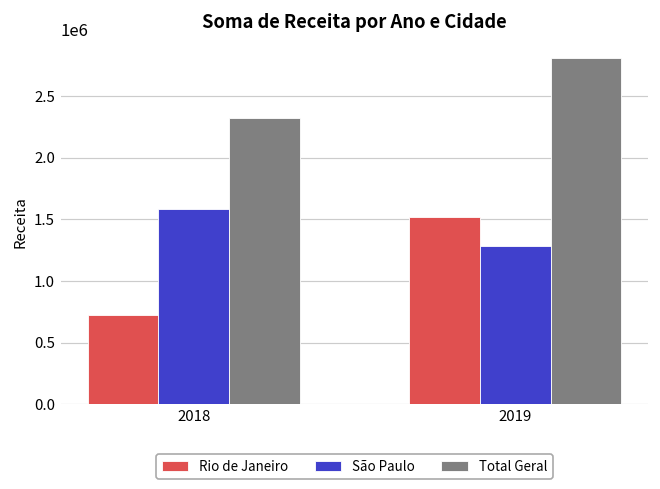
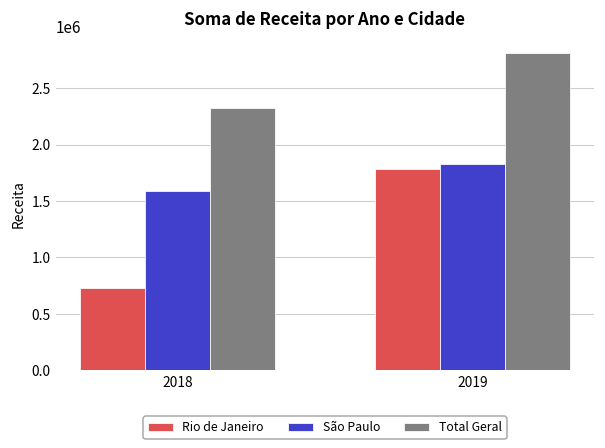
  {
    "Rio de Janeiro": {
      "2018": 730000,
-     "2019": 1520000
+     "2019": 1780000
    },
    "São Paulo": {
      "2018": 1590000,
-     "2019": 1290000
+     "2019": 1830000
    },
    "Total Geral": {
      "2018": 2330000,
      "2019": 2810000
    }
  }
